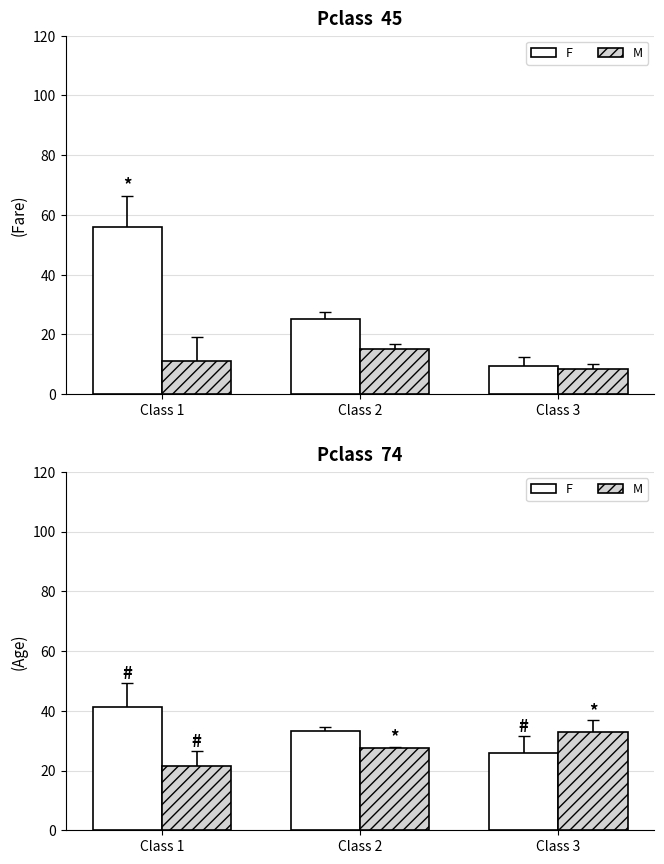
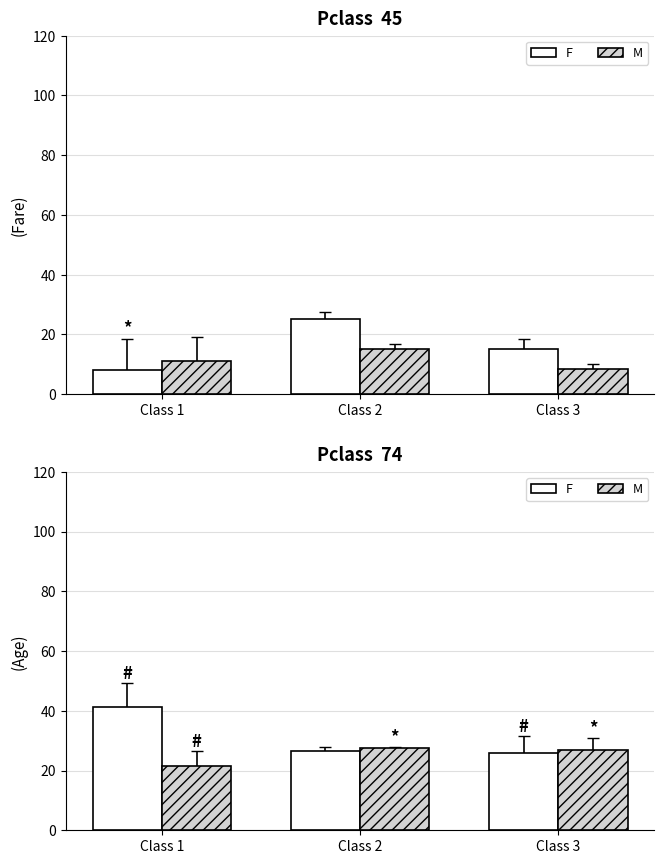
  {
    "Pclass 45": {
      "F": {
-       "Class 1": 56,
+       "Class 1": 8,
        "Class 2": 25,
-       "Class 3": 9
+       "Class 3": 15
      },
      "M": {
        "Class 1": 11,
        "Class 2": 15,
        "Class 3": 8
      }
    },
    "Pclass 74": {
      "F": {
        "Class 1": 41,
-       "Class 2": 33,
+       "Class 2": 27,
        "Class 3": 26
      },
      "M": {
        "Class 1": 22,
        "Class 2": 28,
-       "Class 3": 33
+       "Class 3": 27
      }
    }
  }
